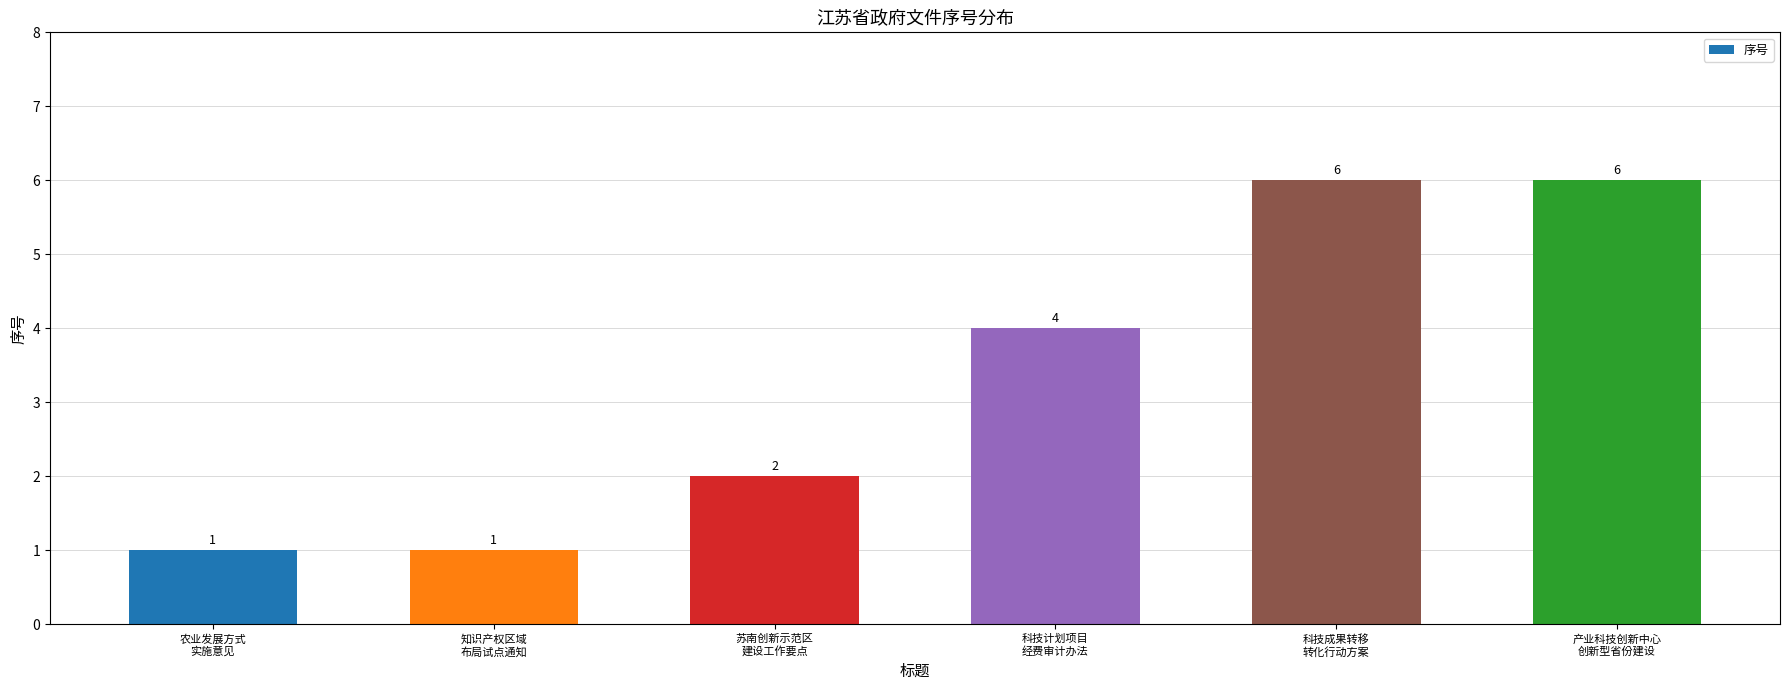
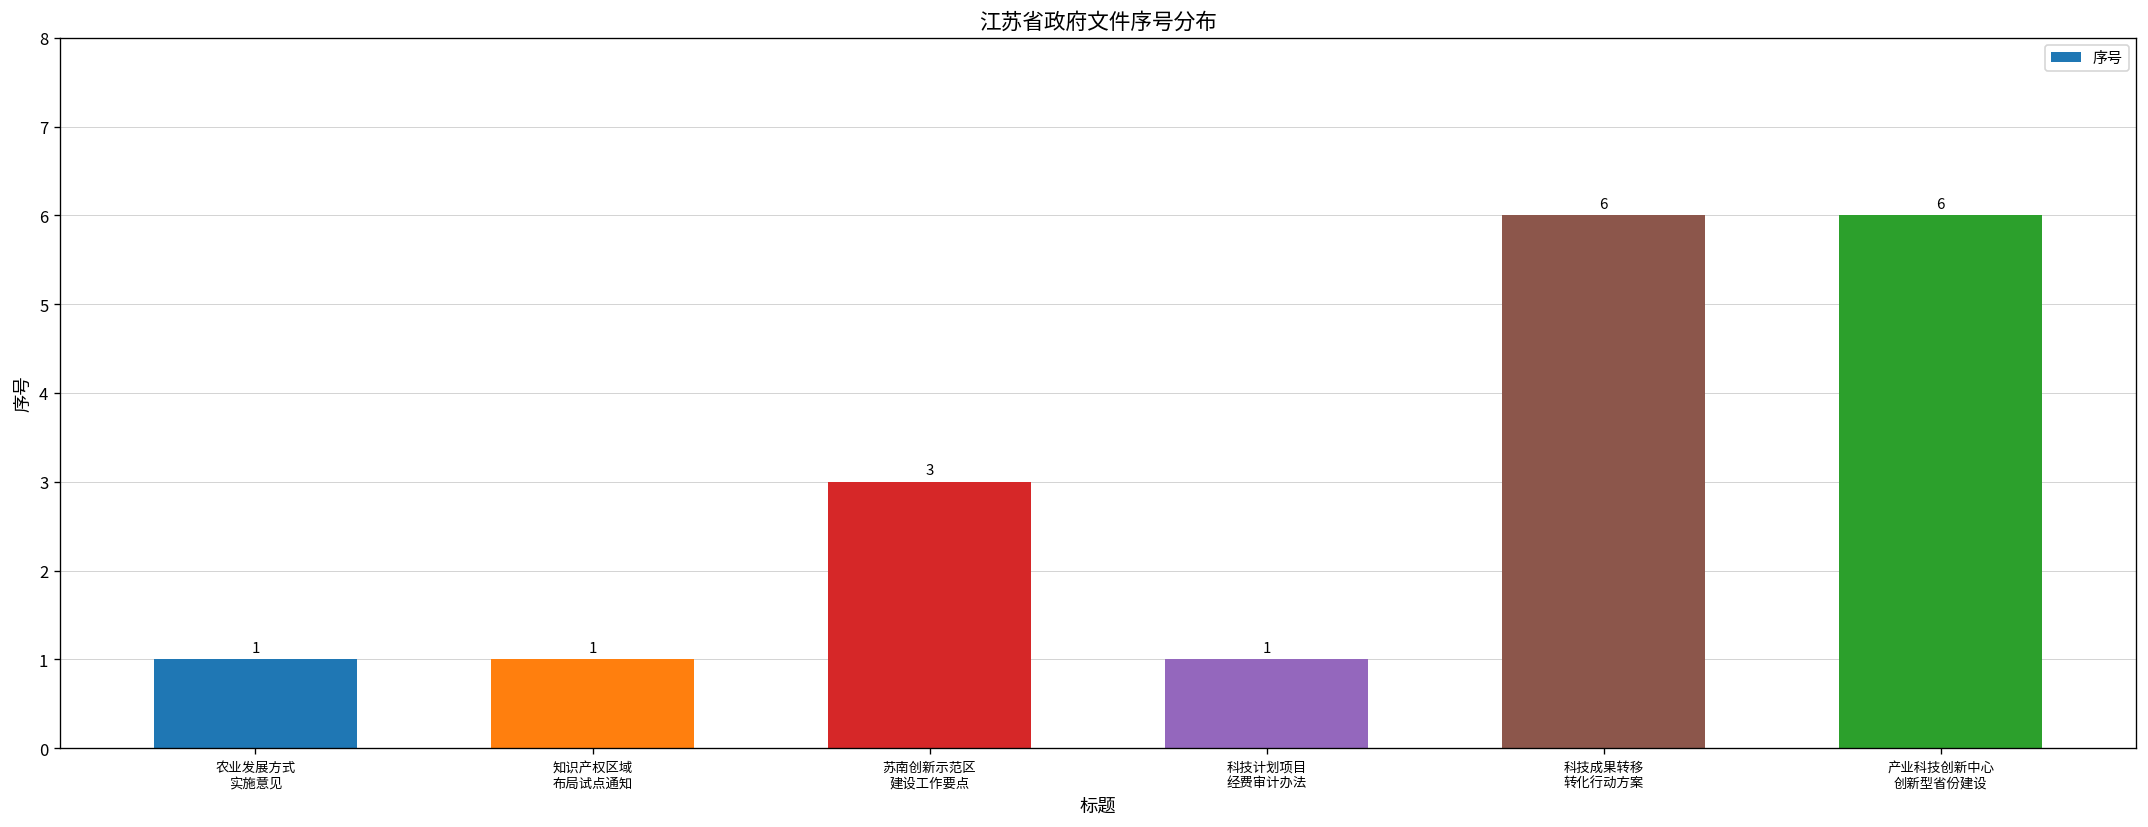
  {
    "农业发展方式 实施意见": 1,
    "知识产权区域 布局试点通知": 1,
-   "苏南创新示范区 建设工作要点": 2,
-   "科技计划项目 经费审计办法": 4,
+   "苏南创新示范区 建设工作要点": 3,
+   "科技计划项目 经费审计办法": 1,
    "科技成果转移 转化行动方案": 6,
    "产业科技创新中心 创新型省份建设": 6
  }
